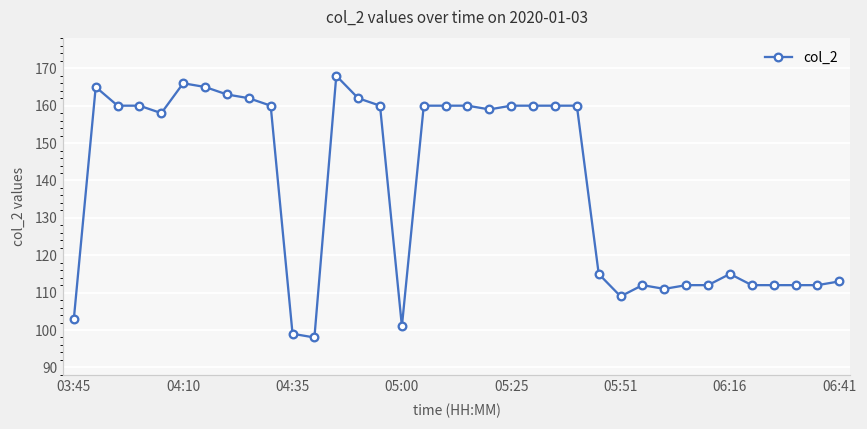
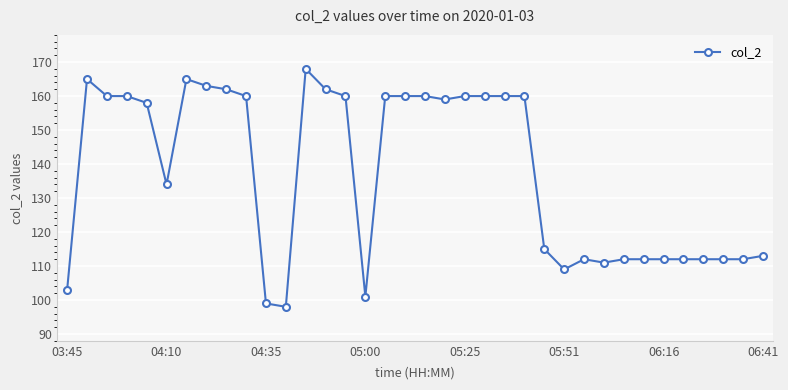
  {
    "03:45": 103,
-   "04:10": 166,
+   "04:10": 134,
    "04:35": 99,
    "05:00": 101,
    "05:25": 160,
    "05:51": 109,
-   "06:16": 115,
+   "06:16": 112,
    "06:41": 113
  }
